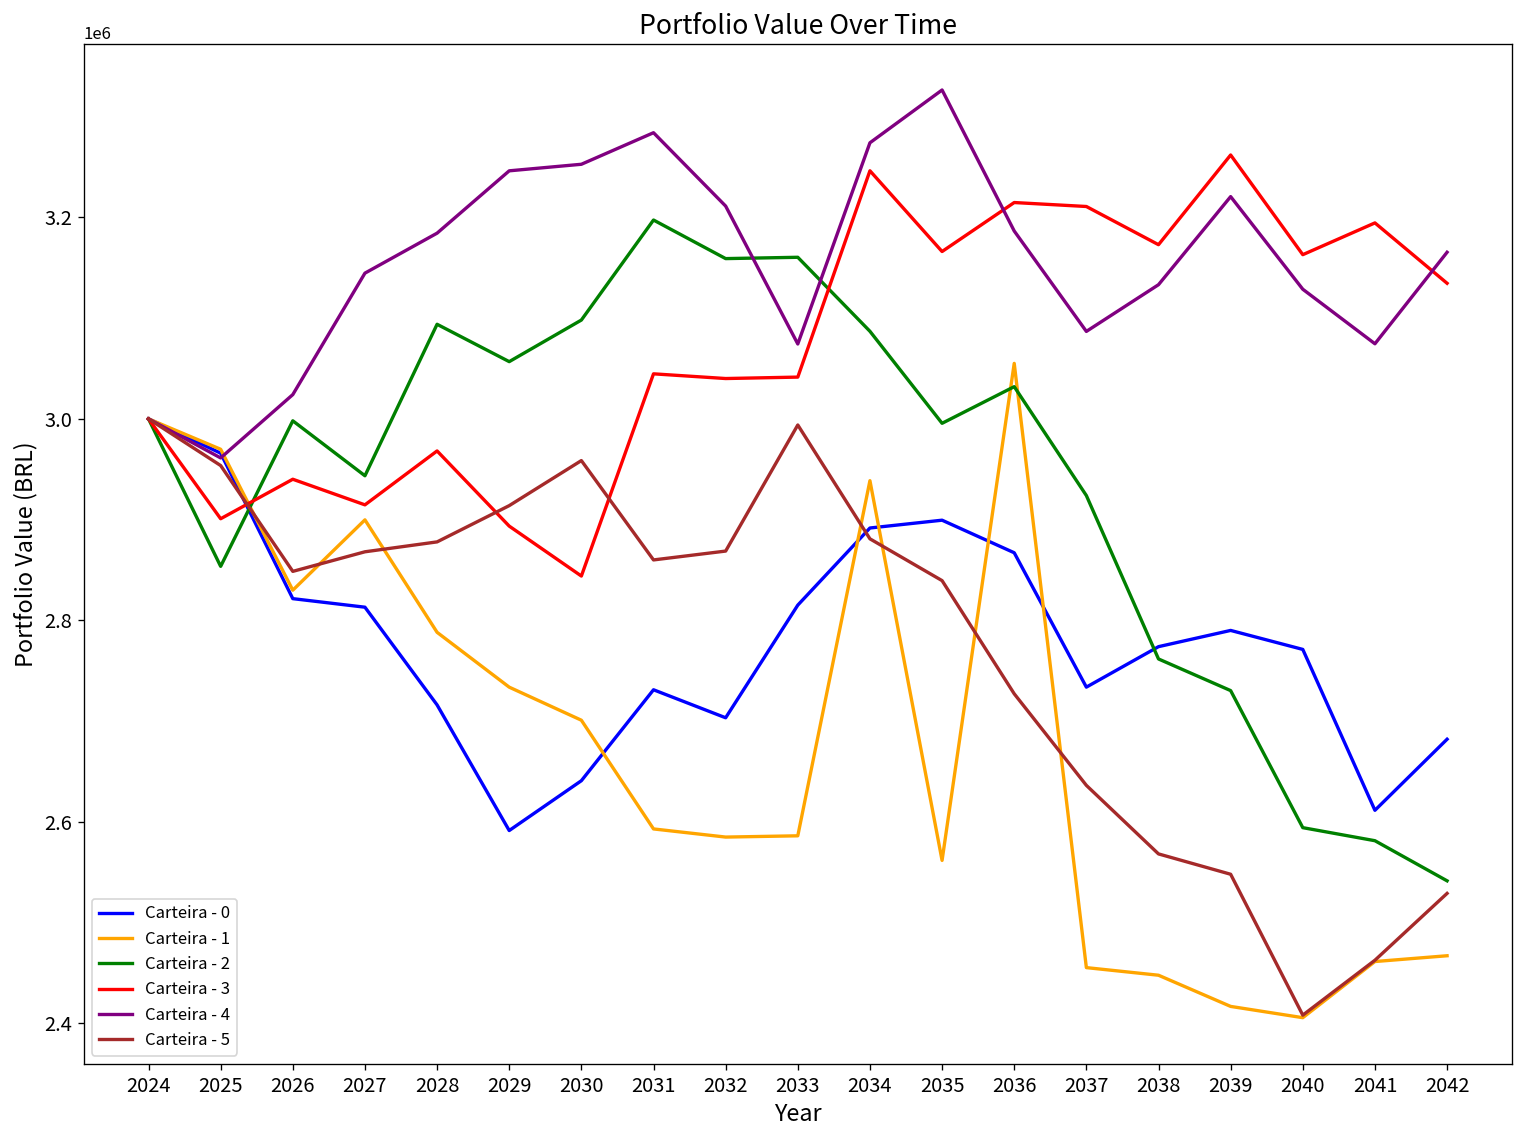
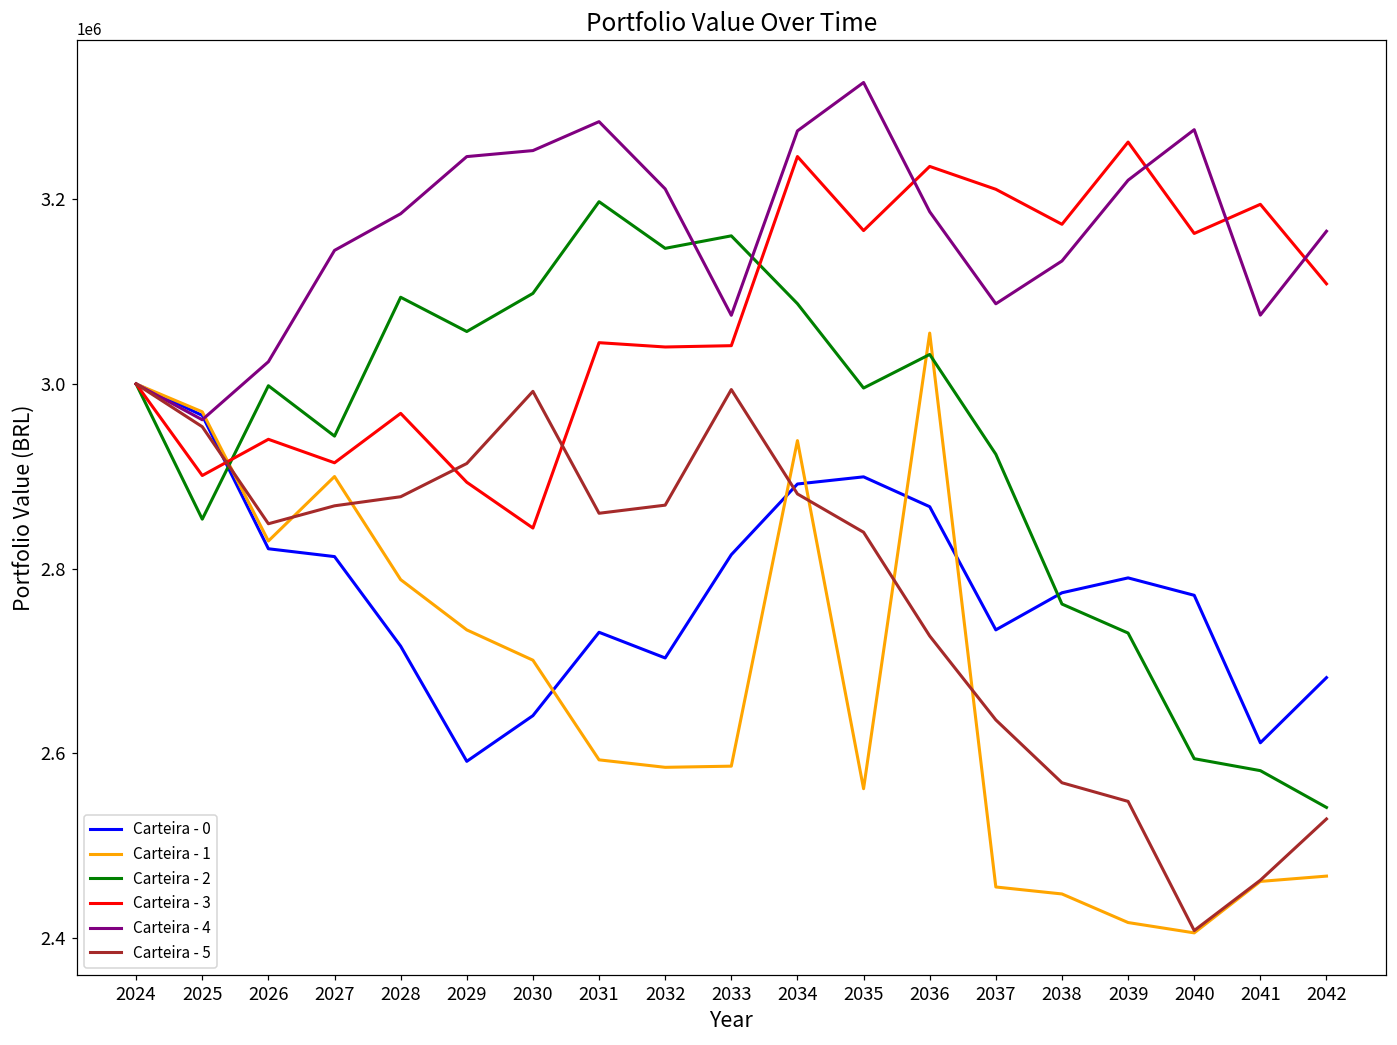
  {
    "Carteira - 0": {
      "2025": 2970000,
      "2026": 2820000,
      "2027": 2810000,
      "2028": 2720000,
      "2029": 2590000,
      "2030": 2640000,
      "2031": 2730000,
      "2032": 2700000,
      "2033": 2820000,
      "2034": 2890000,
      "2035": 2900000,
      "2036": 2870000,
      "2037": 2730000,
      "2038": 2770000,
      "2039": 2790000,
      "2040": 2770000,
      "2041": 2610000,
      "2042": 2680000
    },
    "Carteira - 1": {
      "2025": 2970000,
      "2026": 2830000,
      "2027": 2900000,
      "2028": 2790000,
      "2029": 2730000,
      "2030": 2700000,
      "2031": 2590000,
      "2032": 2580000,
      "2033": 2590000,
      "2034": 2940000,
      "2035": 2560000,
      "2036": 3060000,
      "2037": 2460000,
      "2038": 2450000,
      "2039": 2420000,
      "2042": 2470000
    },
    "Carteira - 2": {
      "2025": 2850000,
      "2026": 3000000,
      "2027": 2940000,
      "2028": 3090000,
      "2029": 3060000,
      "2030": 3100000,
      "2031": 3200000,
-     "2032": 3160000,
+     "2032": 3150000,
      "2033": 3160000,
      "2034": 3090000,
      "2035": 3000000,
      "2036": 3030000,
      "2037": 2920000,
      "2038": 2760000,
      "2039": 2730000,
      "2040": 2590000,
      "2041": 2580000,
      "2042": 2540000
    },
    "Carteira - 3": {
      "2025": 2900000,
      "2026": 2940000,
      "2027": 2910000,
      "2028": 2970000,
      "2029": 2890000,
      "2030": 2840000,
      "2031": 3040000,
      "2032": 3040000,
      "2033": 3040000,
      "2034": 3250000,
      "2035": 3170000,
-     "2036": 3210000,
+     "2036": 3240000,
      "2037": 3210000,
      "2038": 3170000,
      "2039": 3260000,
      "2040": 3160000,
      "2041": 3190000,
-     "2042": 3130000
+     "2042": 3110000
    },
    "Carteira - 4": {
      "2025": 2960000,
      "2026": 3020000,
      "2027": 3140000,
      "2028": 3180000,
      "2029": 3250000,
      "2030": 3250000,
      "2031": 3280000,
      "2032": 3210000,
      "2033": 3070000,
      "2034": 3270000,
      "2035": 3330000,
      "2036": 3190000,
      "2037": 3090000,
      "2038": 3130000,
      "2039": 3220000,
-     "2040": 3130000,
+     "2040": 3280000,
      "2041": 3070000,
      "2042": 3170000
    },
    "Carteira - 5": {
      "2025": 2950000,
      "2026": 2850000,
      "2027": 2870000,
      "2028": 2880000,
      "2029": 2910000,
-     "2030": 2960000,
+     "2030": 2990000,
      "2031": 2860000,
      "2032": 2870000,
      "2033": 2990000,
      "2034": 2880000,
      "2035": 2840000,
      "2036": 2730000,
      "2037": 2640000,
      "2038": 2570000,
      "2039": 2550000,
      "2042": 2530000
    }
  }
